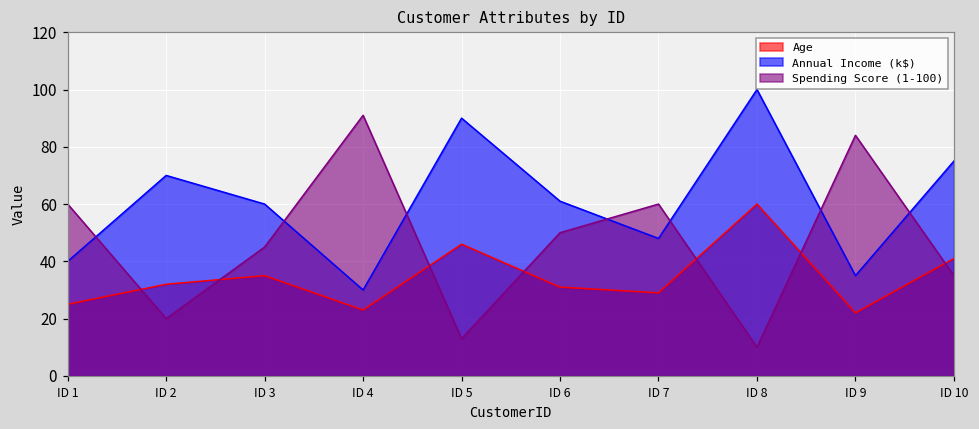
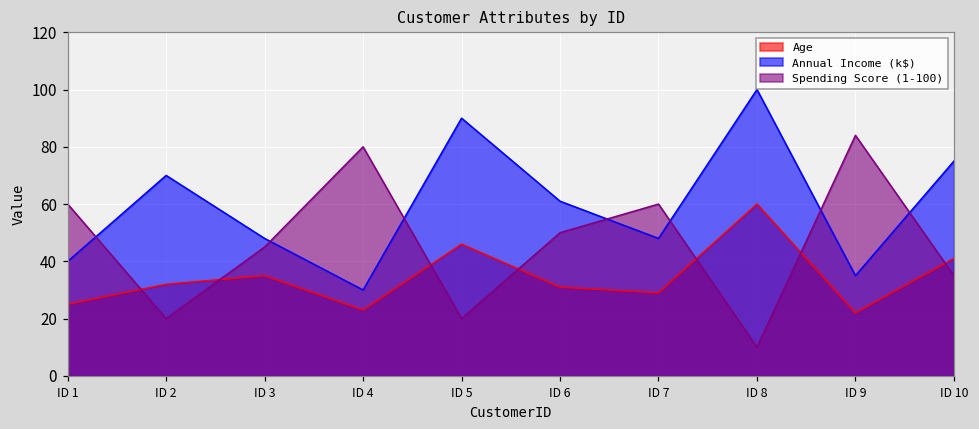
  {
    "Age": {
      "ID 1": 25,
      "ID 2": 32,
      "ID 3": 35,
      "ID 4": 23,
      "ID 5": 46,
      "ID 6": 31,
      "ID 7": 29,
      "ID 8": 60,
      "ID 9": 22,
      "ID 10": 41
    },
    "Annual Income (k$)": {
      "ID 1": 40,
      "ID 2": 70,
-     "ID 3": 60,
+     "ID 3": 48,
      "ID 4": 30,
      "ID 5": 90,
      "ID 6": 61,
      "ID 7": 48,
      "ID 9": 35,
      "ID 10": 75
    },
    "Spending Score (1-100)": {
      "ID 1": 60,
      "ID 2": 20,
      "ID 3": 45,
-     "ID 4": 91,
-     "ID 5": 13,
+     "ID 4": 80,
+     "ID 5": 20,
      "ID 6": 50,
      "ID 7": 60,
      "ID 8": 10,
      "ID 9": 84,
      "ID 10": 35
    }
  }
